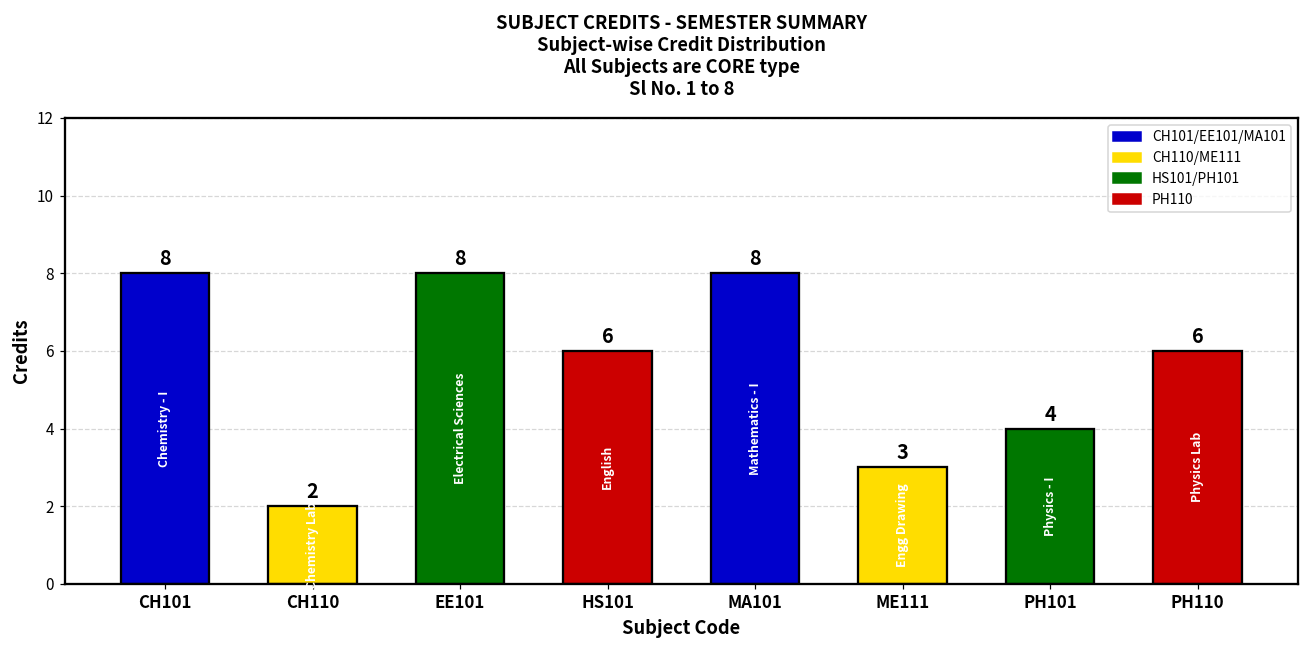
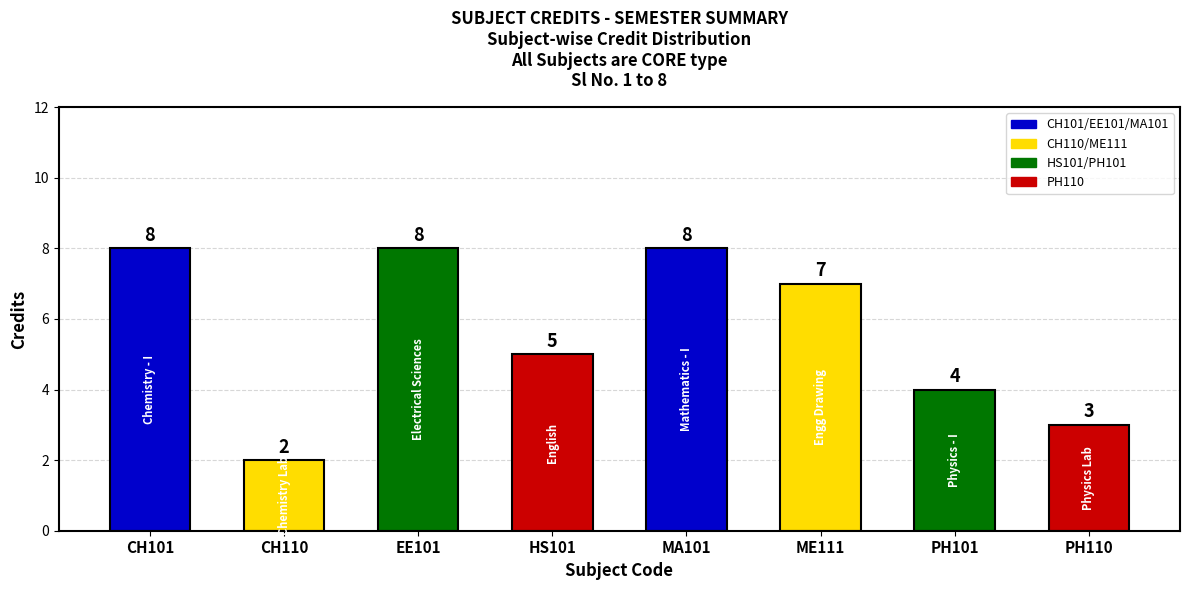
  {
    "CH101": 8,
    "CH110": 2,
    "EE101": 8,
-   "HS101": 6,
+   "HS101": 5,
    "MA101": 8,
-   "ME111": 3,
+   "ME111": 7,
    "PH101": 4,
-   "PH110": 6
+   "PH110": 3
  }
